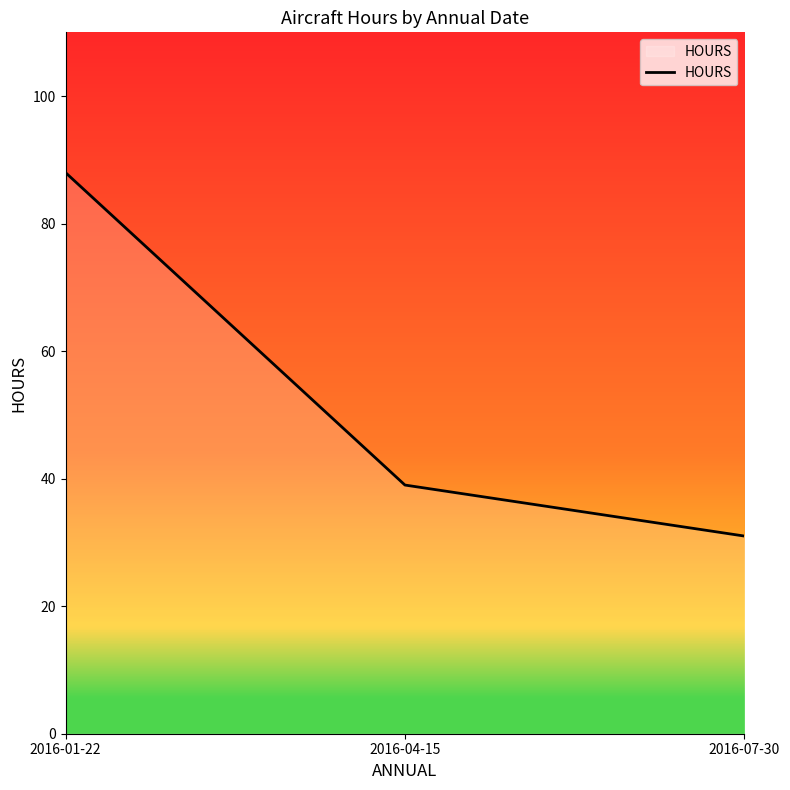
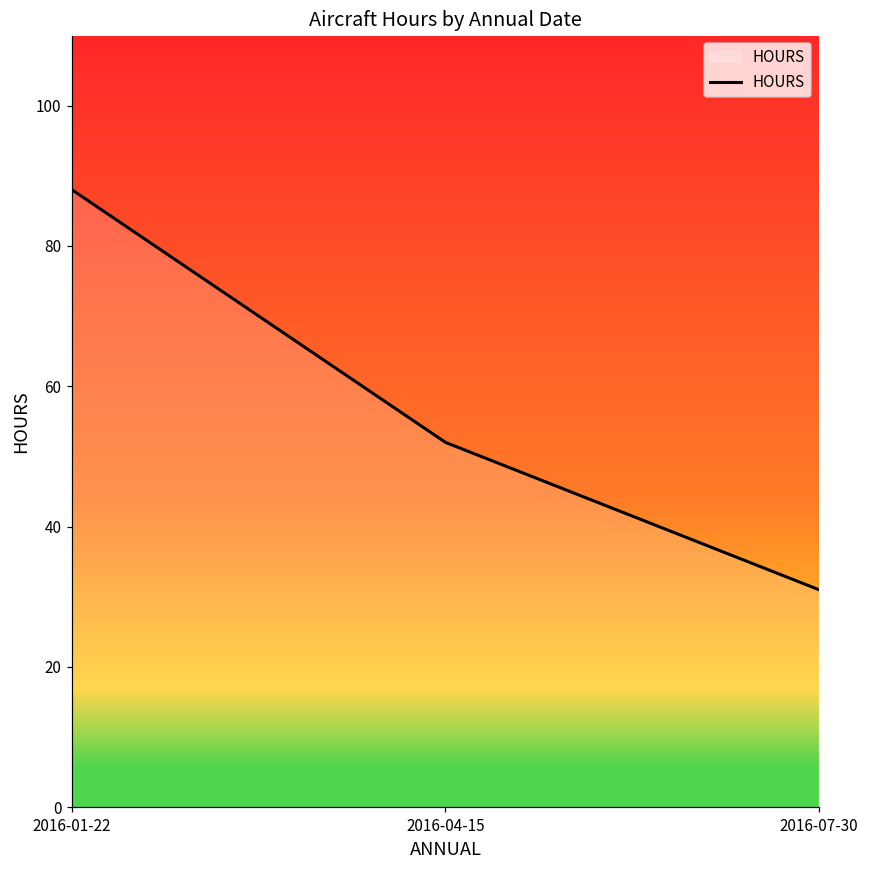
  {
    "2016-01-22": 88,
-   "2016-04-15": 39,
+   "2016-04-15": 52,
    "2016-07-30": 31
  }
